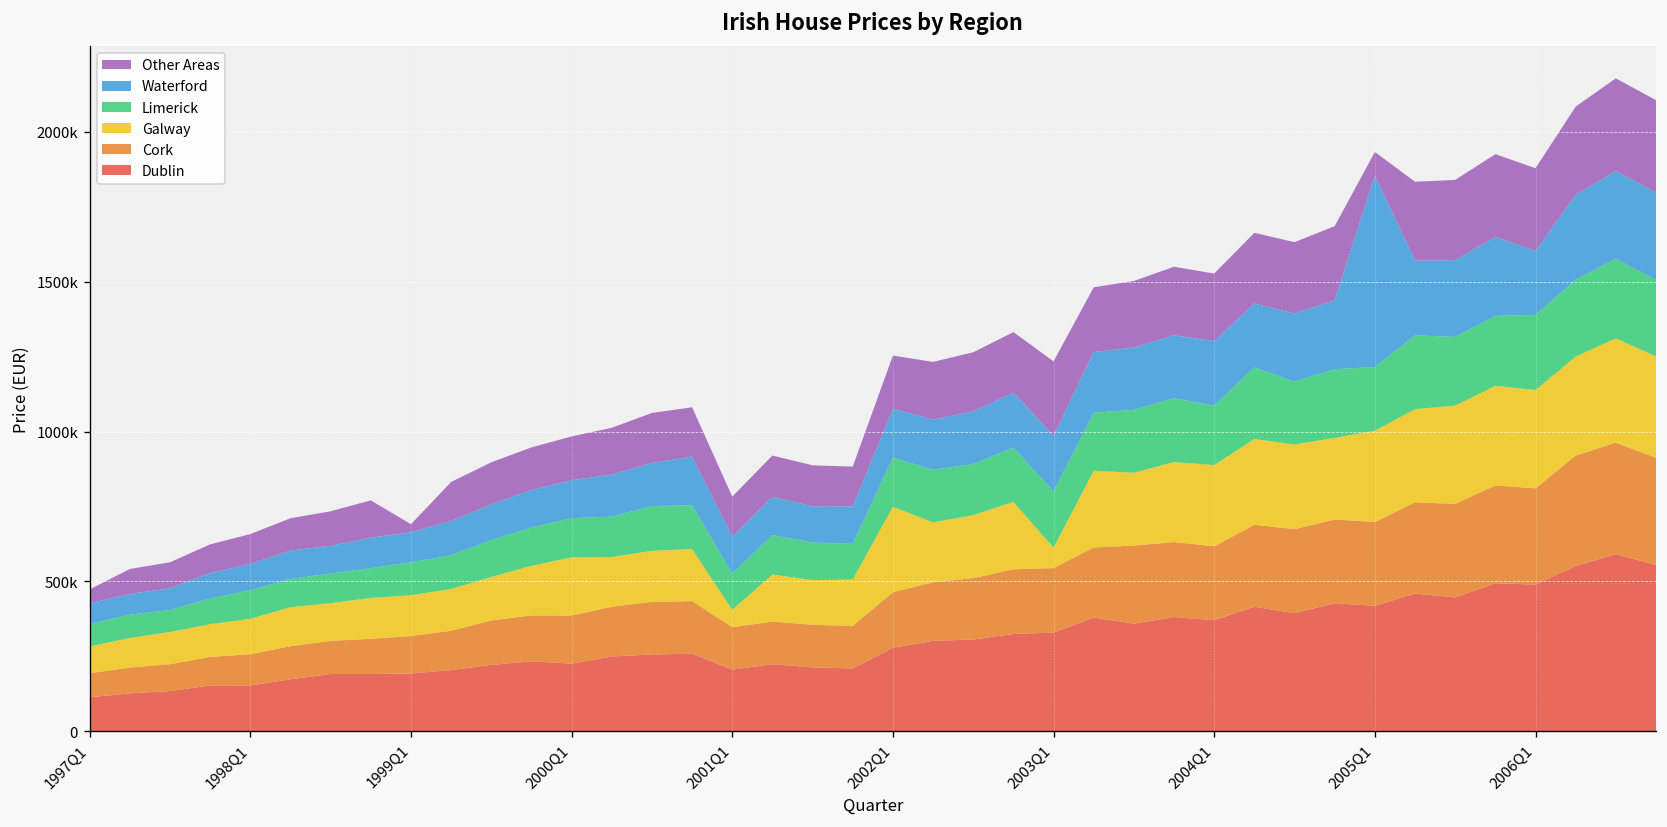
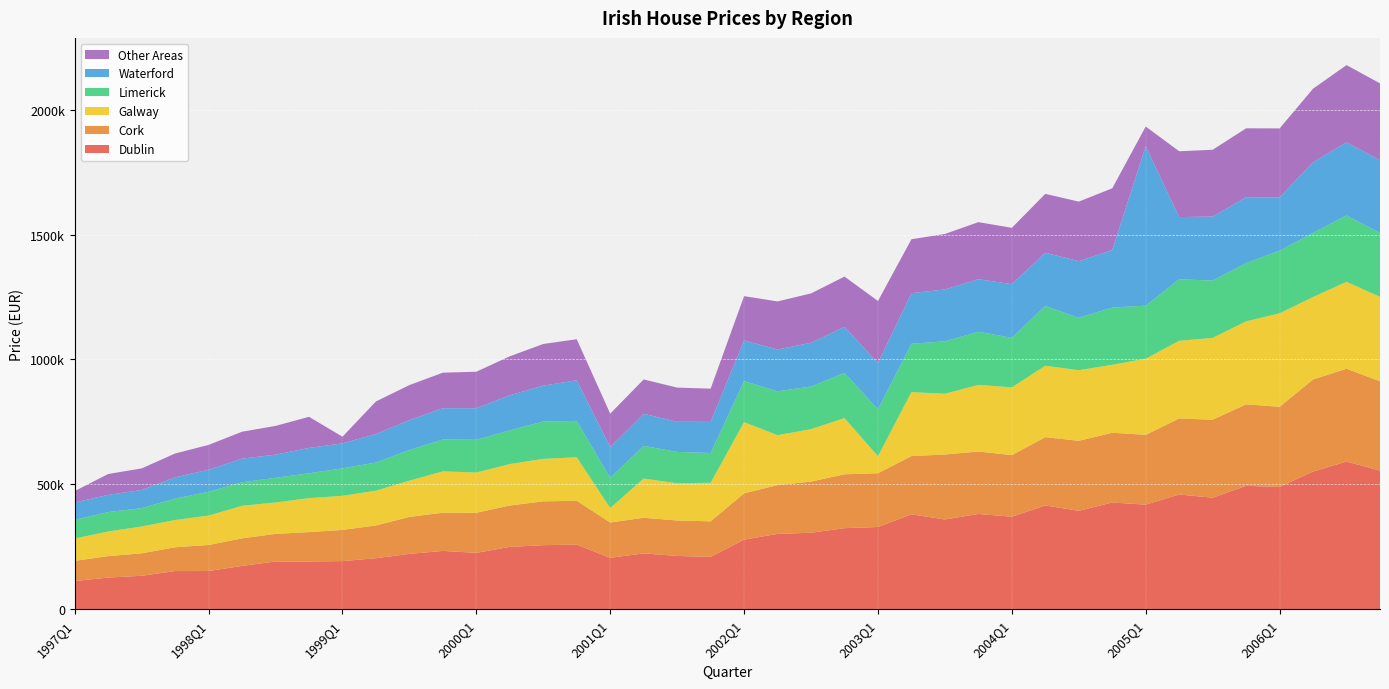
  {
    "Galway": {
      "1997Q1": 90000,
      "1998Q1": 120000,
      "1999Q1": 140000,
-     "2000Q1": 190000,
+     "2000Q1": 160000,
      "2001Q1": 60000,
      "2002Q1": 280000,
      "2003Q1": 70000,
      "2004Q1": 270000,
      "2005Q1": 300000,
-     "2006Q1": 330000
+     "2006Q1": 370000
    },
    "Limerick": {
      "1997Q1": 80000,
      "1998Q1": 100000,
      "1999Q1": 110000,
      "2000Q1": 130000,
      "2001Q1": 120000,
      "2002Q1": 160000,
      "2003Q1": 190000,
      "2004Q1": 200000,
      "2005Q1": 210000,
      "2006Q1": 250000
    },
    "Waterford": {
      "1997Q1": 70000,
      "1998Q1": 90000,
      "1999Q1": 100000,
      "2000Q1": 130000,
      "2001Q1": 120000,
      "2002Q1": 160000,
      "2003Q1": 190000,
      "2004Q1": 210000,
      "2005Q1": 640000,
      "2006Q1": 210000
    },
    "Other Areas": {
      "1997Q1": 50000,
      "1998Q1": 100000,
      "1999Q1": 30000,
      "2000Q1": 150000,
      "2001Q1": 130000,
      "2002Q1": 180000,
      "2003Q1": 250000,
      "2004Q1": 230000,
      "2005Q1": 80000,
      "2006Q1": 280000
    }
  }
